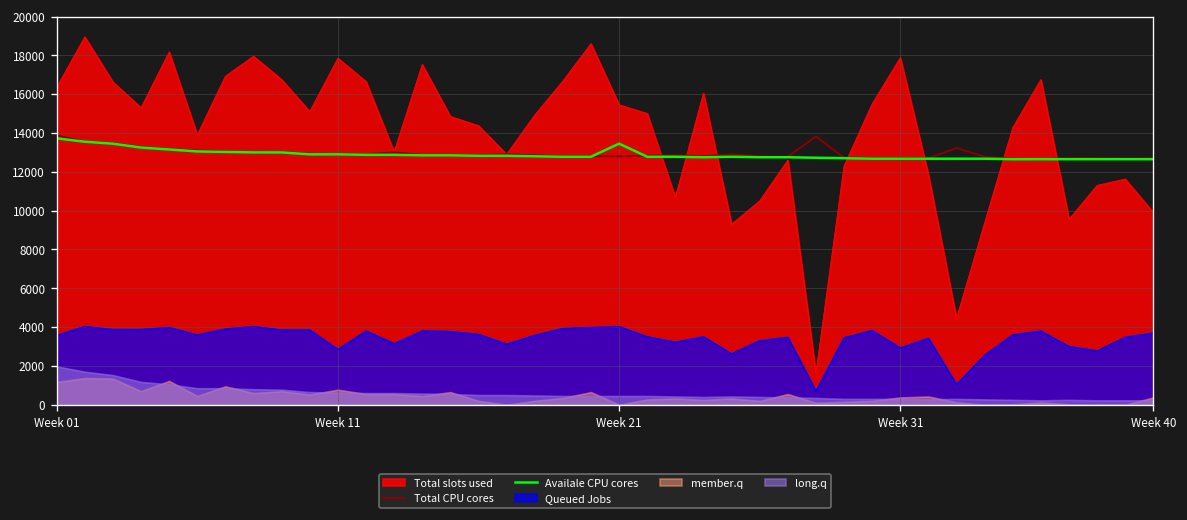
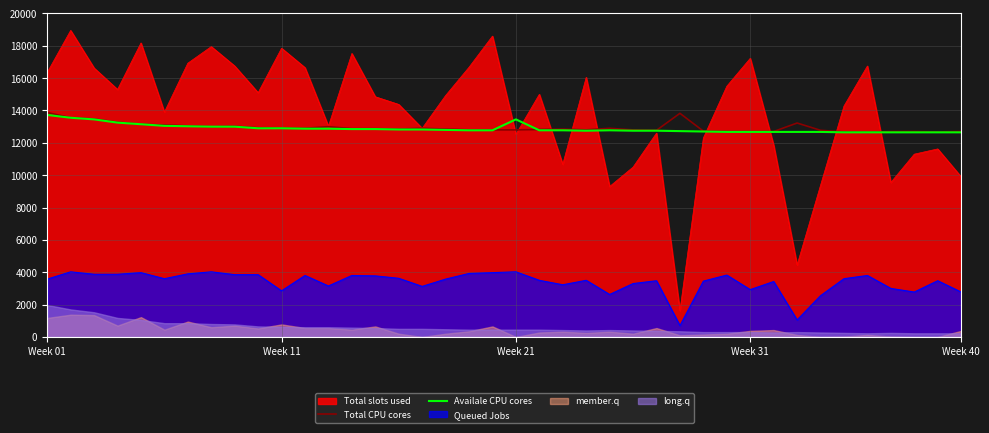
  {
    "Total slots used": {
      "Week 01": 16400,
      "Week 11": 17900,
-     "Week 21": 15500,
-     "Week 31": 17900,
+     "Week 21": 12500,
+     "Week 31": 17200,
      "Week 40": 9900
    },
    "Queued Jobs": {
      "Week 01": 3600,
      "Week 11": 2900,
      "Week 21": 4000,
      "Week 31": 2900,
-     "Week 40": 3700
+     "Week 40": 2800
    },
    "Total CPU cores": {
      "Week 21": 12800
    },
    "member.q": {
      "Week 01": 1200,
      "Week 21": 0
    },
    "Availale CPU cores": {
      "Week 21": 13500
    },
    "long.q": {
      "Week 01": 2000,
      "Week 21": 500
    }
  }
